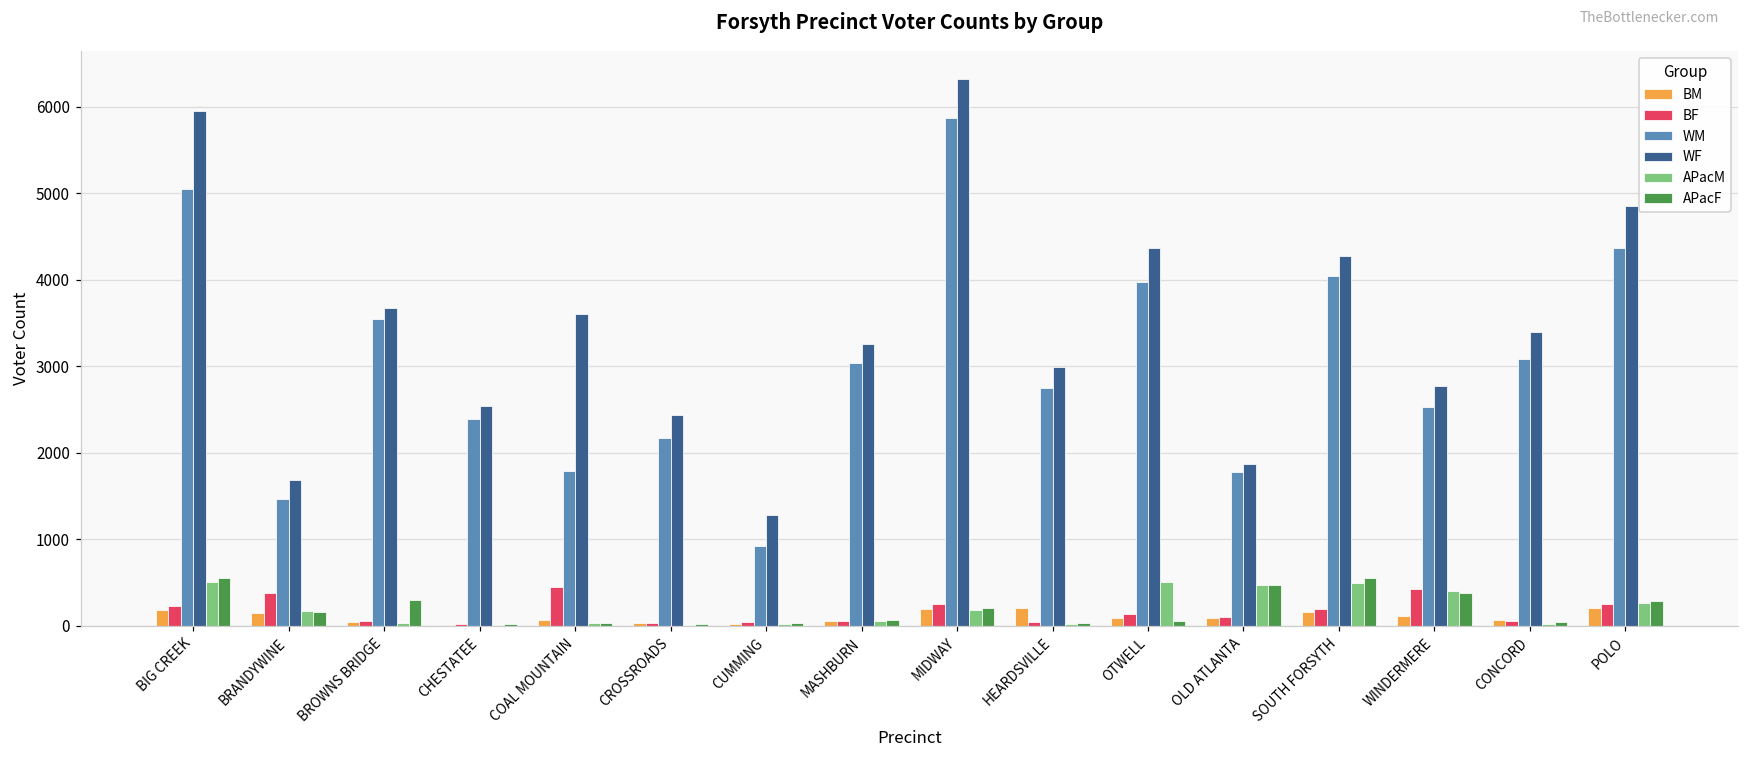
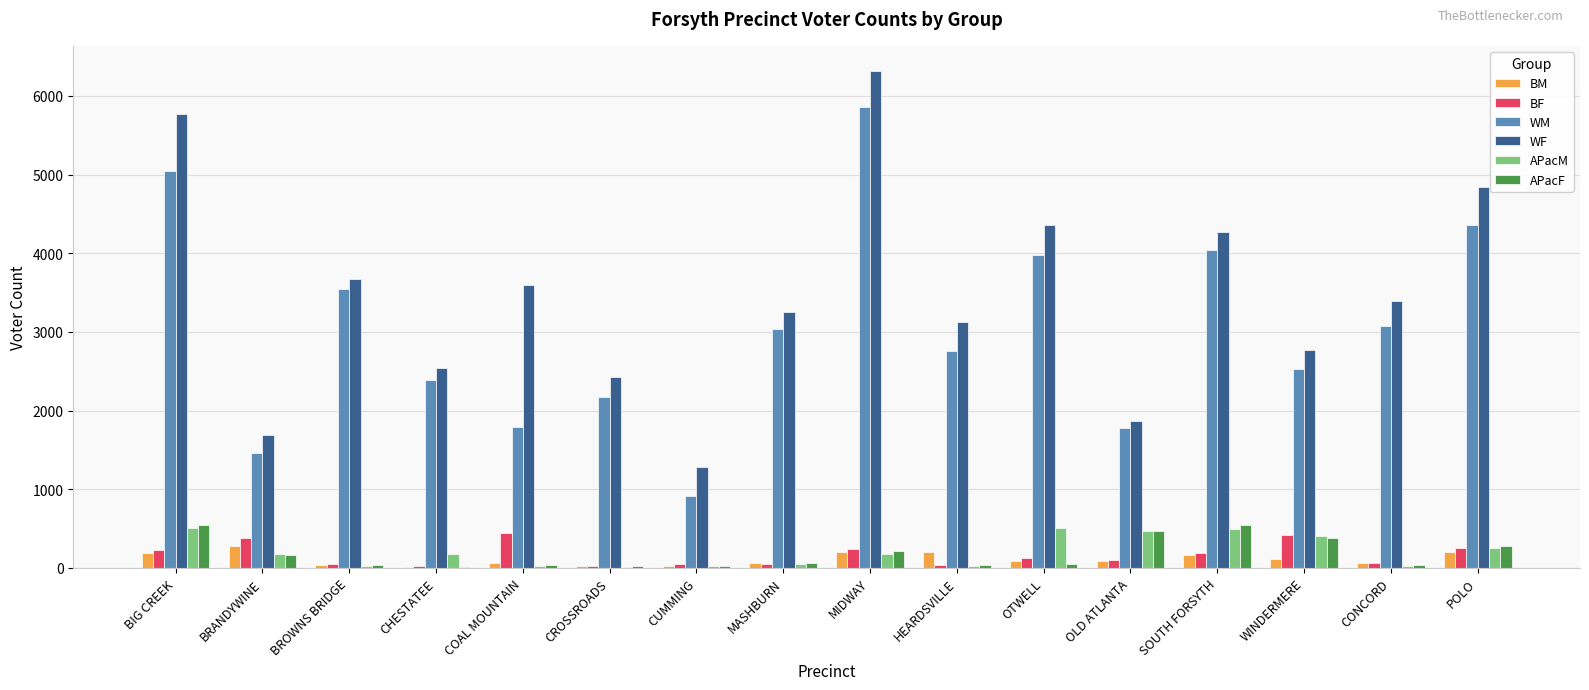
  {
    "BM": {
      "BIG CREEK": 200,
-     "BRANDYWINE": 200,
+     "BRANDYWINE": 300,
      "BROWNS BRIDGE": 0,
      "COAL MOUNTAIN": 100,
      "MASHBURN": 100,
      "MIDWAY": 200,
      "HEARDSVILLE": 200,
      "OTWELL": 100,
      "OLD ATLANTA": 100,
      "SOUTH FORSYTH": 200,
      "WINDERMERE": 100,
      "CONCORD": 100,
      "POLO": 200
    },
    "BF": {
      "BIG CREEK": 200,
      "BRANDYWINE": 400,
      "BROWNS BRIDGE": 100,
      "COAL MOUNTAIN": 400,
      "CUMMING": 0,
      "MASHBURN": 100,
      "MIDWAY": 200,
      "HEARDSVILLE": 0,
      "OTWELL": 100,
      "OLD ATLANTA": 100,
      "SOUTH FORSYTH": 200,
      "WINDERMERE": 400,
      "CONCORD": 100,
      "POLO": 300
    },
    "WM": {
      "BIG CREEK": 5000,
      "BRANDYWINE": 1500,
      "BROWNS BRIDGE": 3500,
      "CHESTATEE": 2400,
      "COAL MOUNTAIN": 1800,
      "CROSSROADS": 2200,
      "CUMMING": 900,
      "MASHBURN": 3000,
      "MIDWAY": 5900,
      "HEARDSVILLE": 2800,
      "OTWELL": 4000,
      "OLD ATLANTA": 1800,
      "SOUTH FORSYTH": 4000,
      "WINDERMERE": 2500,
      "CONCORD": 3100,
      "POLO": 4400
    },
    "WF": {
-     "BIG CREEK": 5900,
+     "BIG CREEK": 5800,
      "BRANDYWINE": 1700,
      "BROWNS BRIDGE": 3700,
      "CHESTATEE": 2500,
      "COAL MOUNTAIN": 3600,
      "CROSSROADS": 2400,
      "CUMMING": 1300,
      "MASHBURN": 3300,
      "MIDWAY": 6300,
-     "HEARDSVILLE": 3000,
+     "HEARDSVILLE": 3100,
      "OTWELL": 4400,
      "OLD ATLANTA": 1900,
      "SOUTH FORSYTH": 4300,
      "WINDERMERE": 2800,
      "CONCORD": 3400,
      "POLO": 4800
    },
    "APacM": {
      "BIG CREEK": 500,
      "BRANDYWINE": 200,
-     "CHESTATEE": 0,
+     "CHESTATEE": 200,
      "MASHBURN": 0,
      "MIDWAY": 200,
      "OTWELL": 500,
      "OLD ATLANTA": 500,
      "SOUTH FORSYTH": 500,
      "WINDERMERE": 400,
      "POLO": 300
    },
    "APacF": {
      "BIG CREEK": 500,
      "BRANDYWINE": 200,
-     "BROWNS BRIDGE": 300,
+     "BROWNS BRIDGE": 0,
      "MASHBURN": 100,
      "MIDWAY": 200,
      "HEARDSVILLE": 0,
      "OTWELL": 100,
      "OLD ATLANTA": 500,
      "SOUTH FORSYTH": 500,
      "WINDERMERE": 400,
      "CONCORD": 0,
      "POLO": 300
    }
  }
